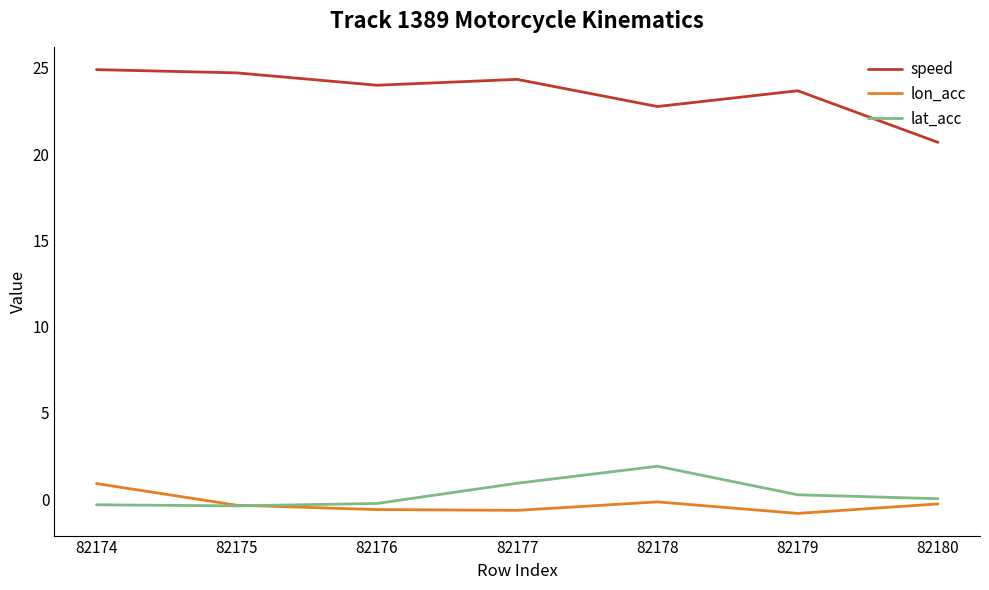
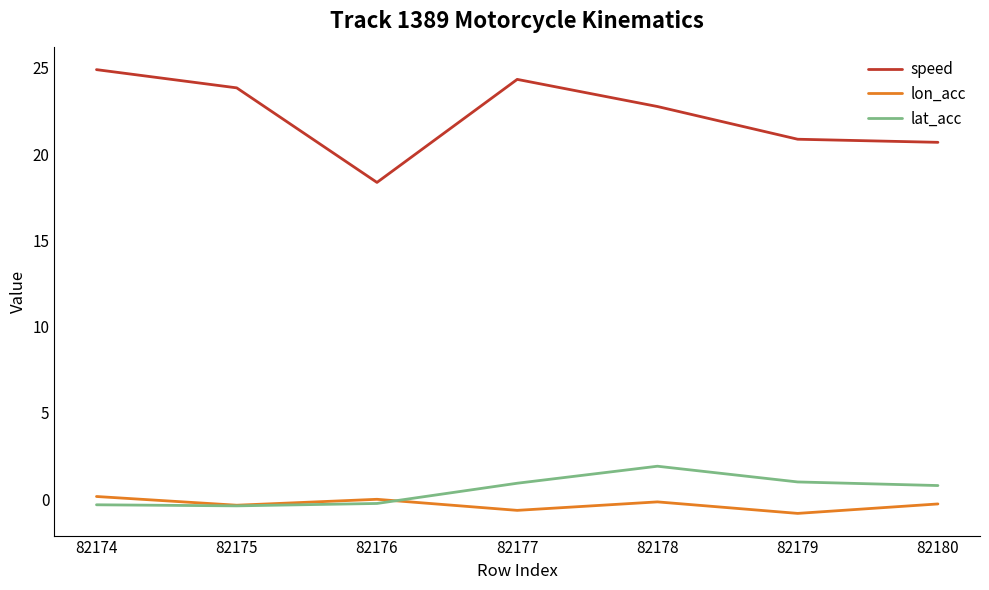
  {
    "speed": {
      "82174": 24.9,
-     "82175": 24.7,
-     "82176": 24.0,
+     "82175": 23.8,
+     "82176": 18.4,
      "82177": 24.3,
      "82178": 22.8,
-     "82179": 23.7,
+     "82179": 20.9,
      "82180": 20.7
    },
    "lon_acc": {
-     "82174": 0.9,
-     "82176": -0.6,
+     "82174": 0.1,
+     "82176": 0.0,
      "82177": -0.7,
      "82178": -0.2,
      "82179": -0.8,
      "82180": -0.3
    },
    "lat_acc": {
      "82174": -0.3,
      "82176": -0.3,
      "82177": 0.9,
      "82178": 1.9,
-     "82179": 0.2,
-     "82180": 0.0
+     "82179": 1.0,
+     "82180": 0.8
    }
  }
